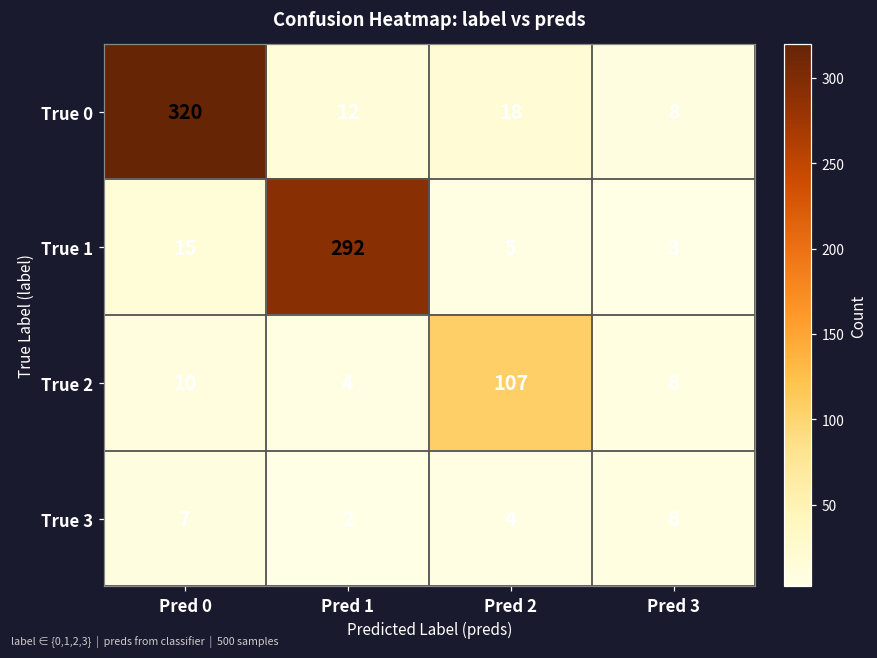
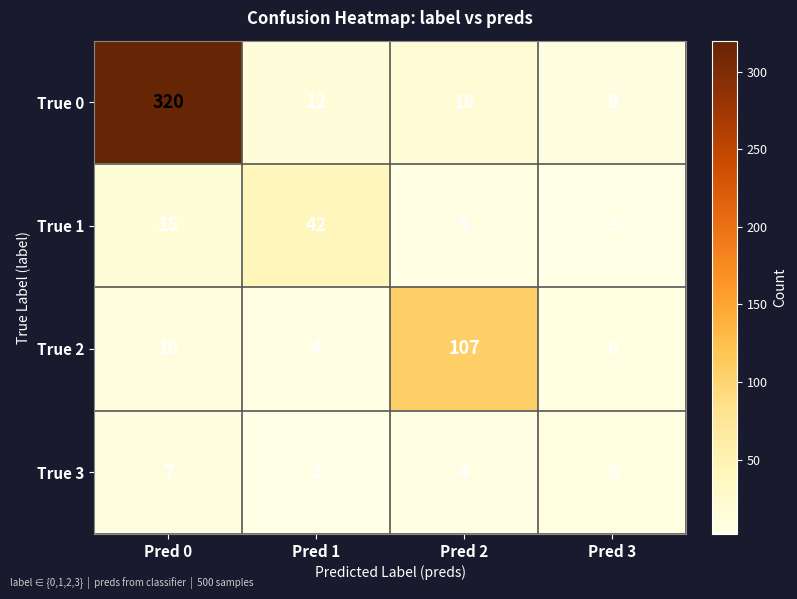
  {
    "True 0": {
      "Pred 0": 320
    },
    "True 1": {
-     "Pred 1": 292
+     "Pred 1": 42
    },
    "True 2": {
      "Pred 2": 107
    }
  }
